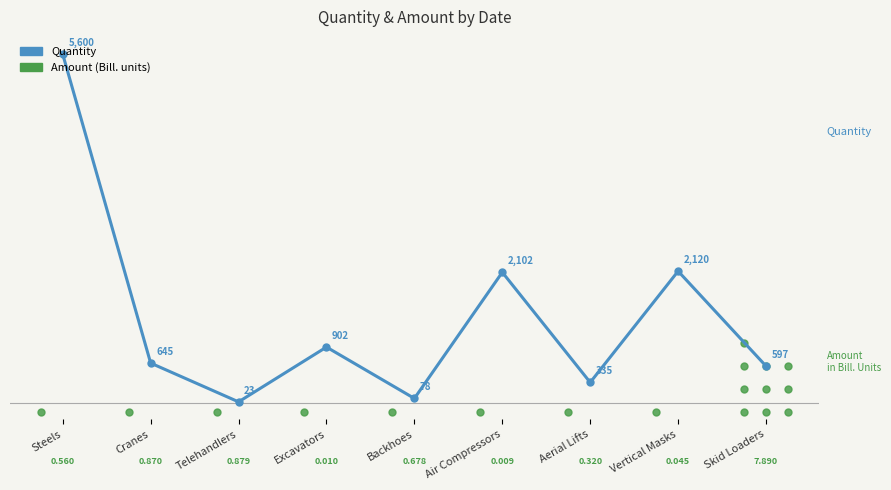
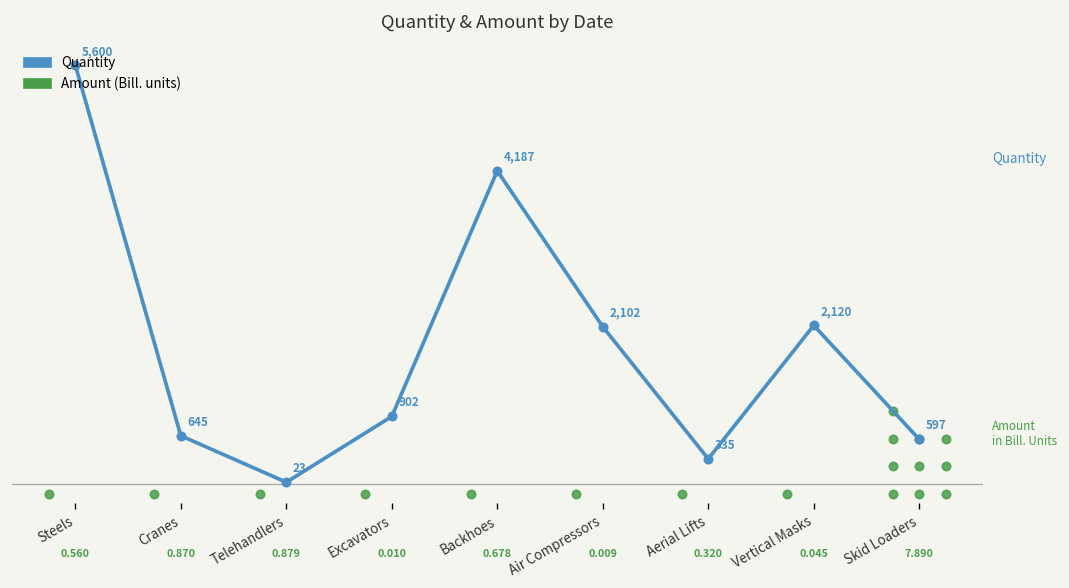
  {
-   "Backhoes": "78"
+   "Backhoes": "4,187"
  }
